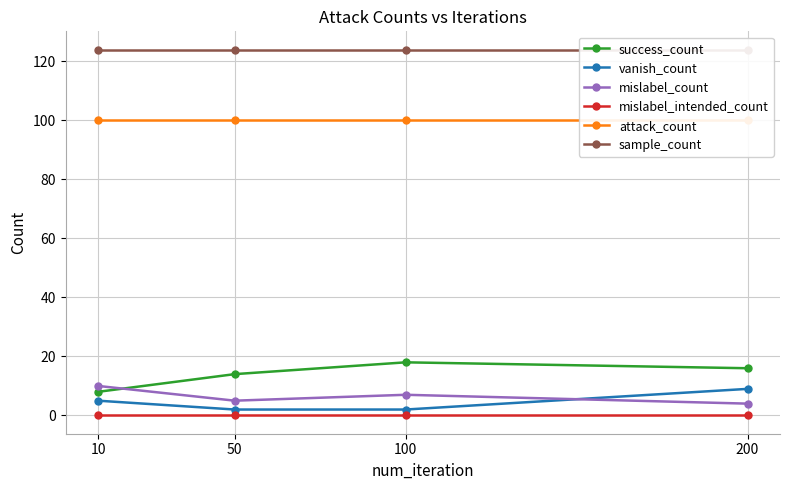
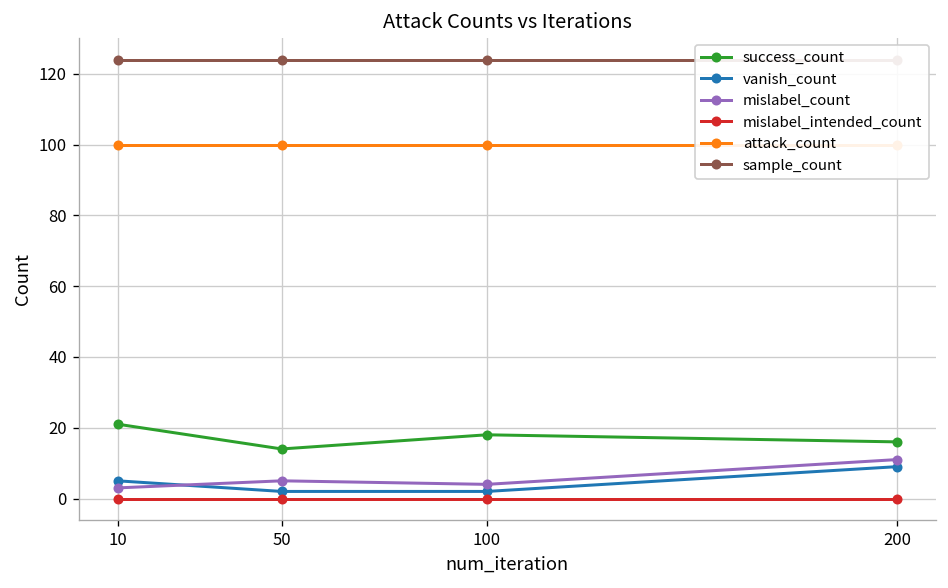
  {
    "success_count": {
-     "10": 8,
+     "10": 21,
      "50": 14,
      "100": 18,
      "200": 16
    },
    "vanish_count": {
      "10": 5,
      "50": 2,
      "100": 2,
      "200": 9
    },
    "mislabel_count": {
-     "10": 10,
+     "10": 3,
      "50": 5,
-     "100": 7,
-     "200": 4
+     "100": 4,
+     "200": 11
    },
    "mislabel_intended_count": {
      "10": 0,
      "50": 0,
      "100": 0,
      "200": 0
    },
    "attack_count": {
      "10": 100,
      "50": 100,
      "100": 100
    },
    "sample_count": {
      "10": 124,
      "50": 124,
      "100": 124
    }
  }
